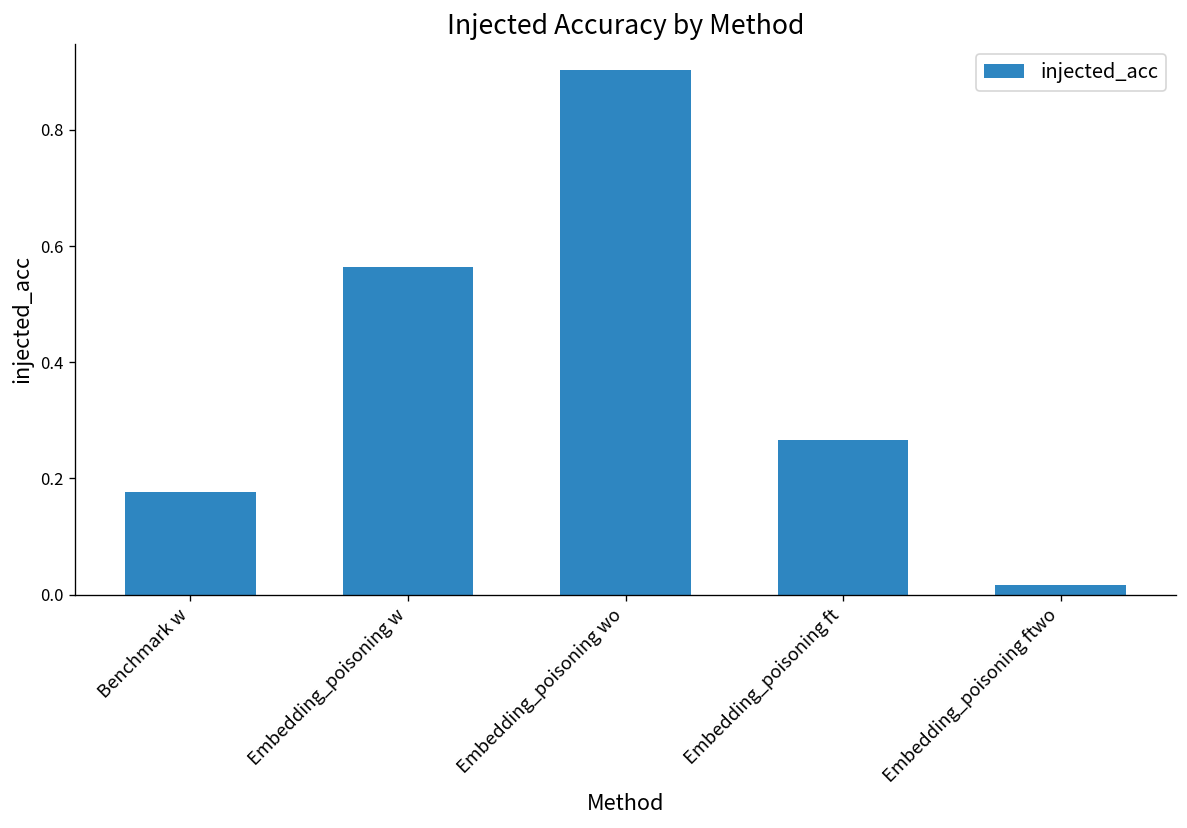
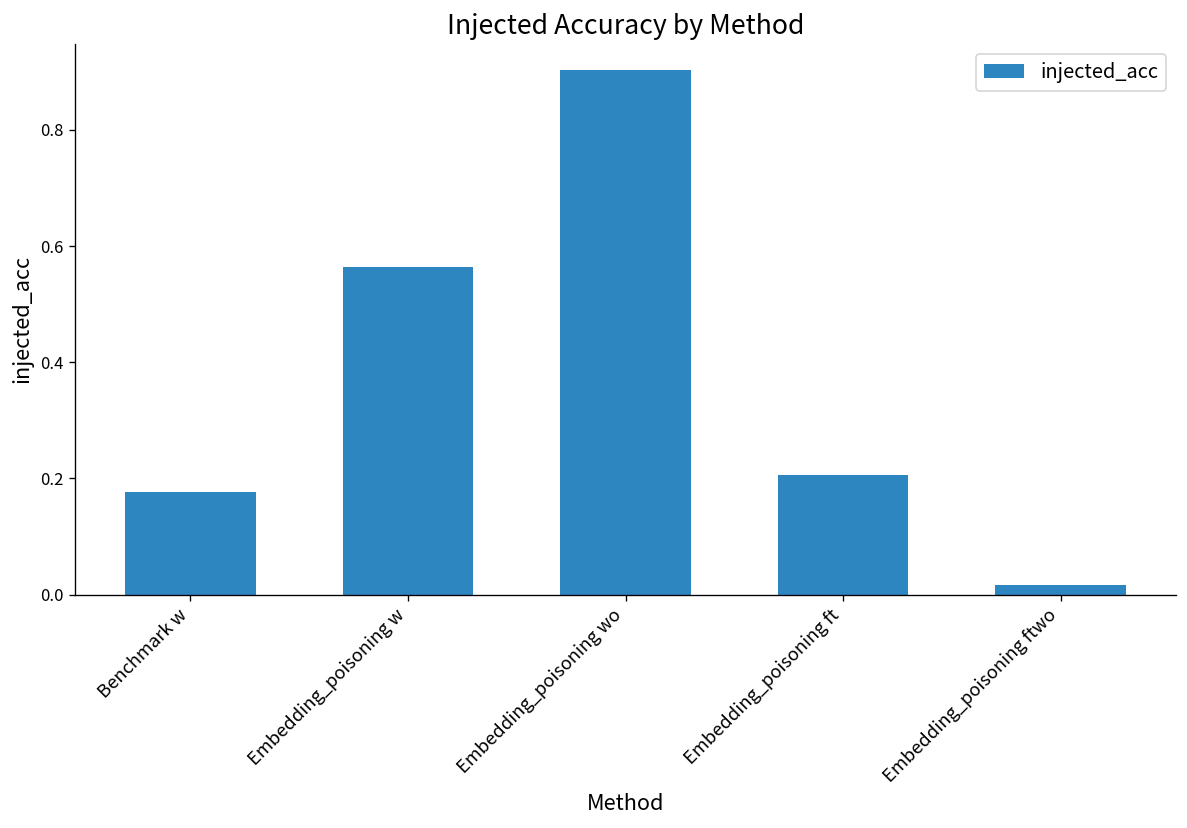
  {
    "Benchmark w": 0.18,
    "Embedding_poisoning w": 0.56,
    "Embedding_poisoning wo": 0.90,
-   "Embedding_poisoning ft": 0.27,
+   "Embedding_poisoning ft": 0.21,
    "Embedding_poisoning ftwo": 0.02
  }
